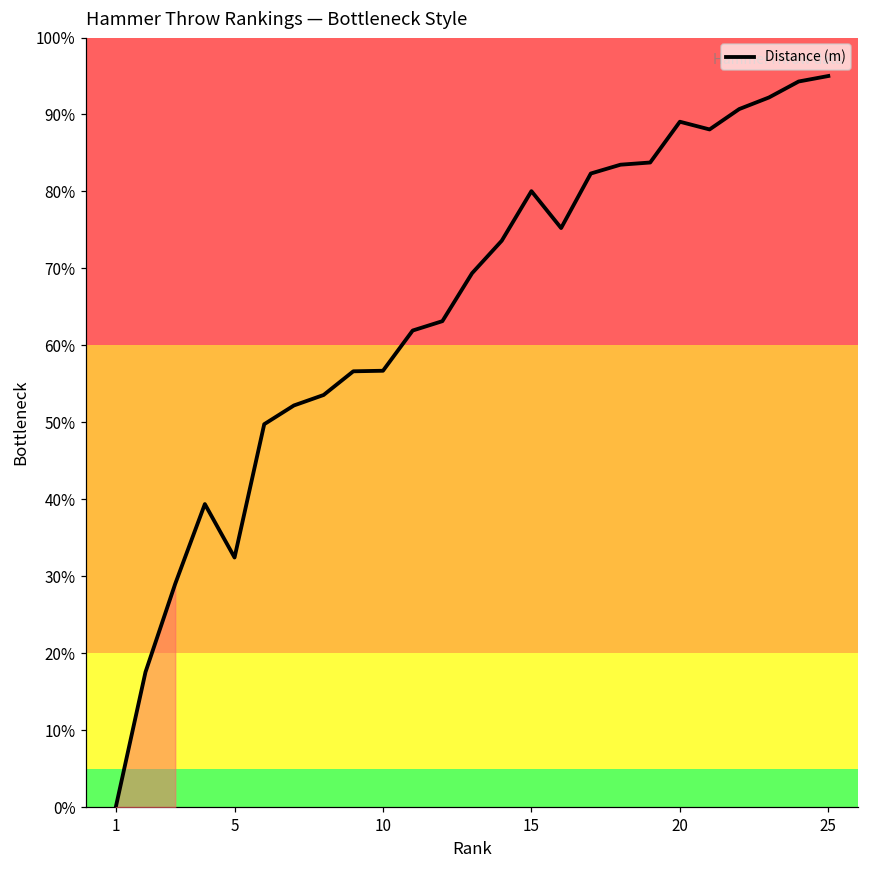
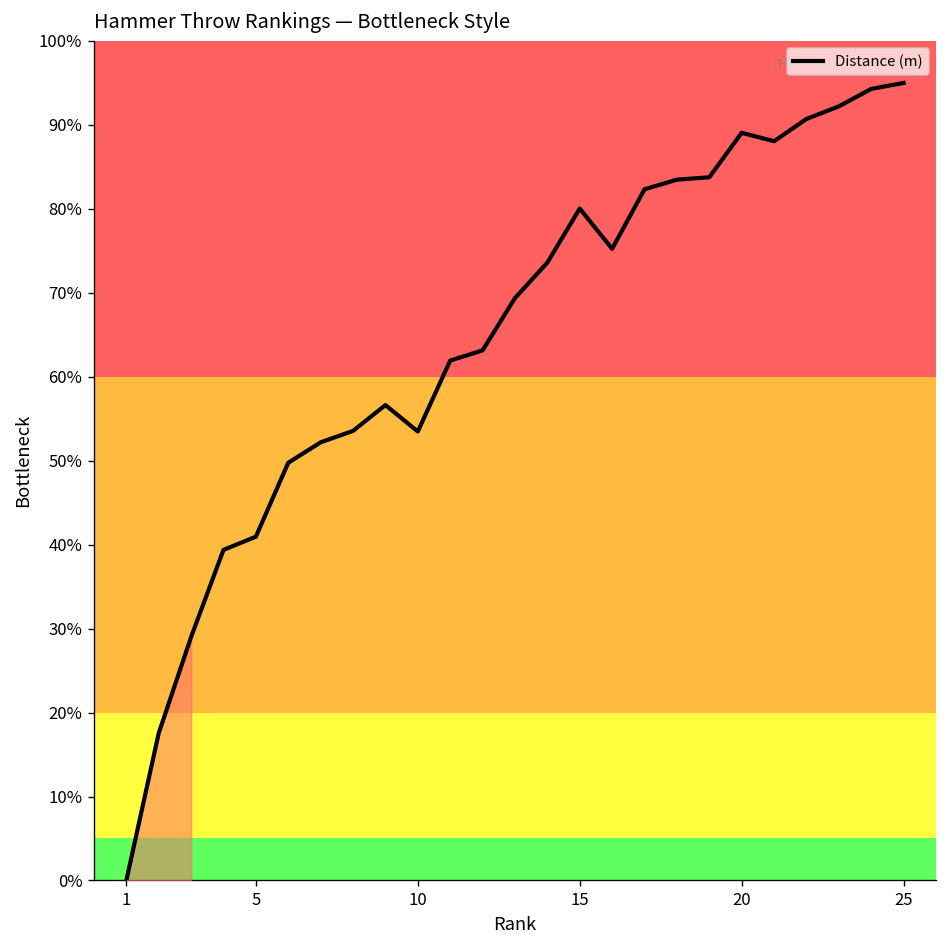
  {
    "Distance (m)": {
-     "5": "32%",
-     "10": "57%",
+     "5": "41%",
+     "10": "53%",
      "15": "80%",
      "20": "89%",
      "25": "95%"
    }
  }
